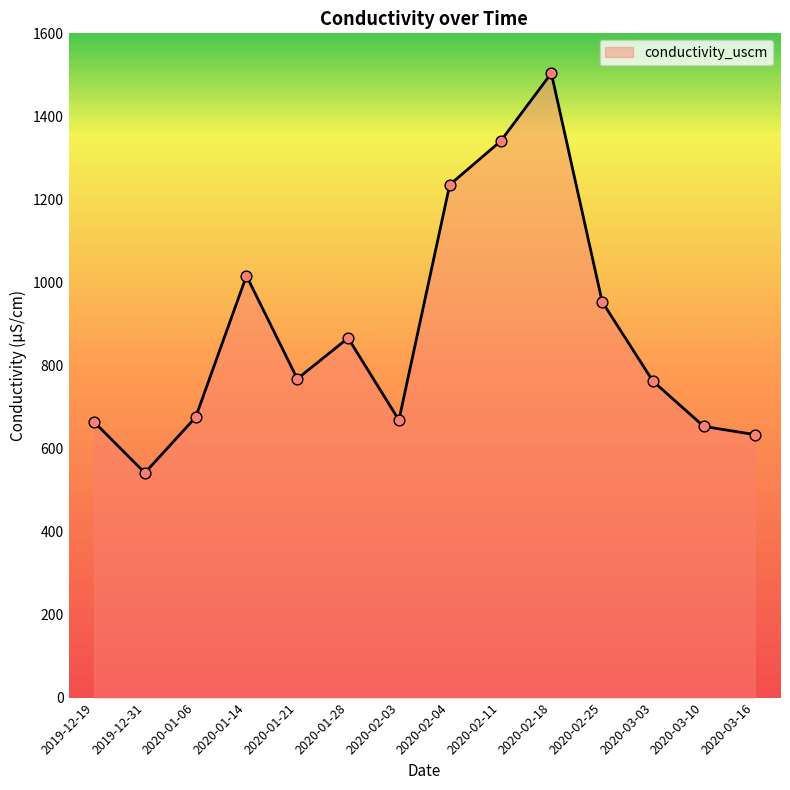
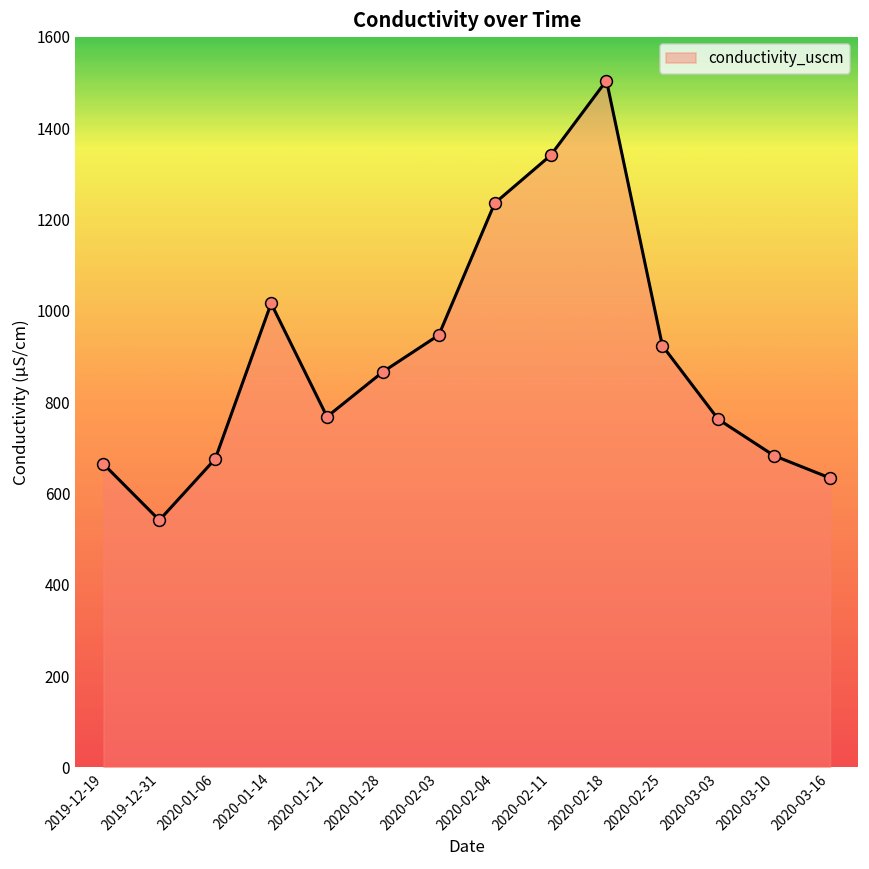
  {
    "2019-12-19": 660,
    "2019-12-31": 540,
    "2020-01-06": 680,
    "2020-01-14": 1020,
    "2020-01-21": 770,
    "2020-01-28": 870,
-   "2020-02-03": 670,
+   "2020-02-03": 950,
    "2020-02-04": 1240,
    "2020-02-11": 1340,
    "2020-02-18": 1500,
-   "2020-02-25": 950,
+   "2020-02-25": 920,
    "2020-03-03": 760,
-   "2020-03-10": 650,
+   "2020-03-10": 680,
    "2020-03-16": 630
  }
